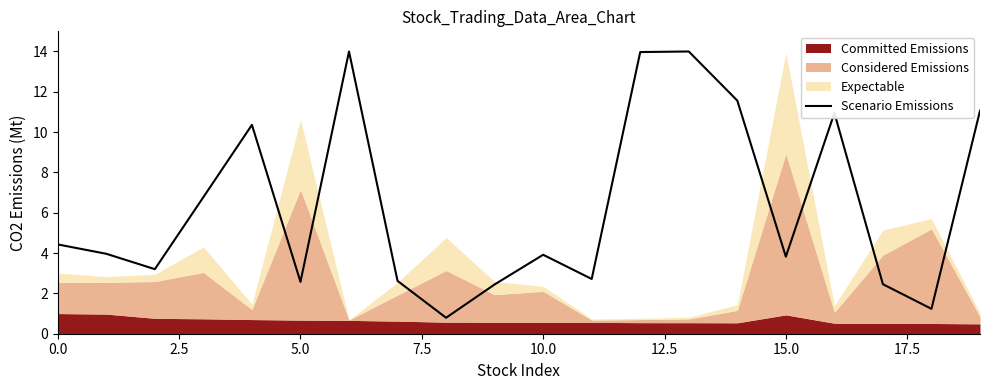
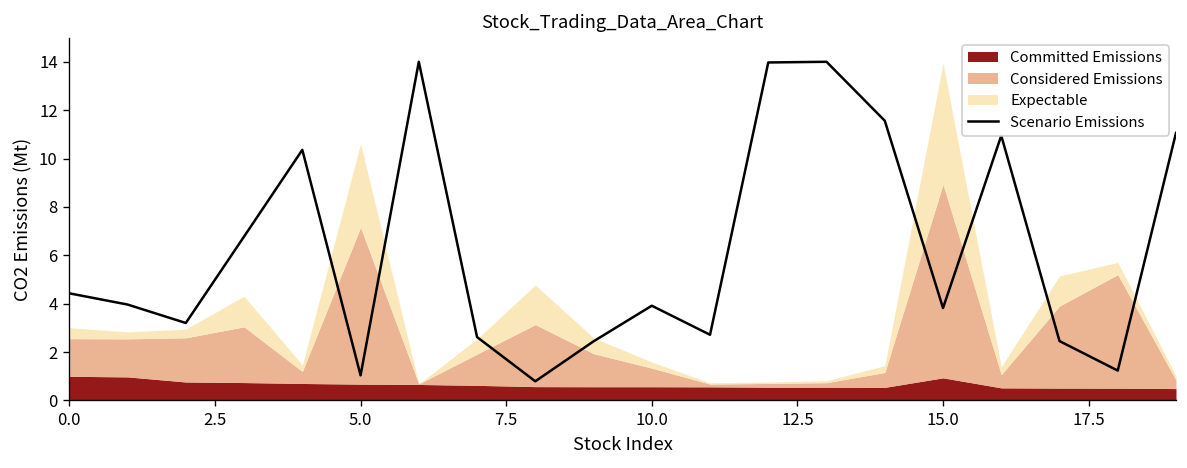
  {
    "Scenario Emissions": {
      "0.0": 4.4,
-     "5.0": 2.6,
+     "5.0": 1.0,
      "10.0": 3.9,
      "15.0": 3.8
    },
    "Committed Emissions": {
      "0.0": 1.0,
      "5.0": 0.7,
      "10.0": 0.6,
      "15.0": 0.9
    },
    "Considered Emissions": {
      "0.0": 1.6,
      "5.0": 6.5,
-     "10.0": 1.5,
+     "10.0": 0.8,
      "15.0": 8.0
    },
    "Expectable": {
      "0.0": 0.5,
      "5.0": 3.5,
      "10.0": 0.2,
      "15.0": 5.0
    }
  }
